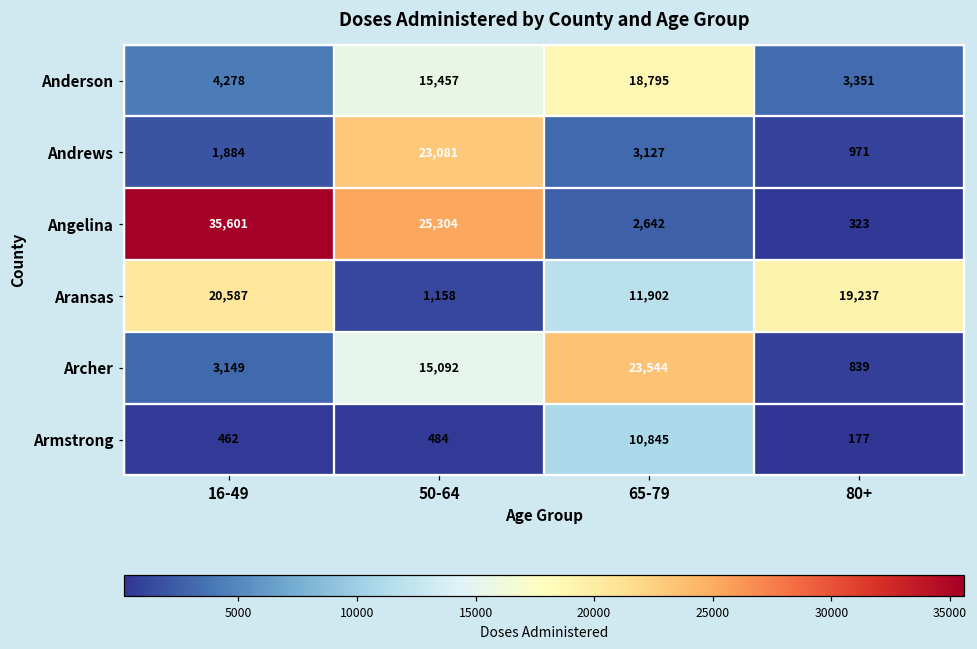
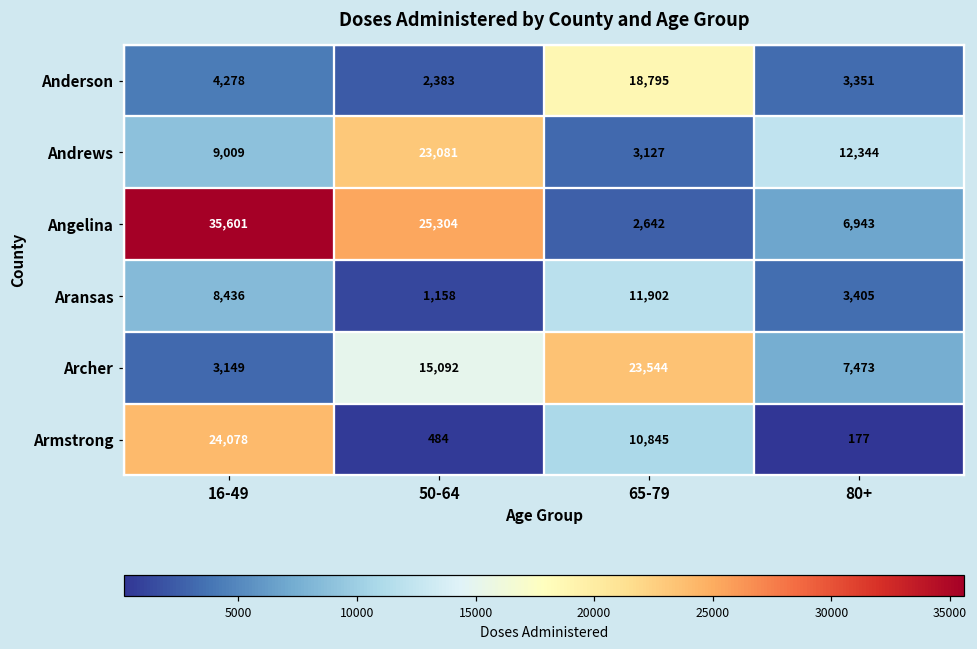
  {
    "Anderson": {
      "16-49": "4,278",
-     "50-64": "15,457",
+     "50-64": "2,383",
      "65-79": "18,795",
      "80+": "3,351"
    },
    "Andrews": {
-     "16-49": "1,884",
+     "16-49": "9,009",
      "50-64": "23,081",
      "65-79": "3,127",
-     "80+": "971"
+     "80+": "12,344"
    },
    "Angelina": {
      "16-49": "35,601",
      "50-64": "25,304",
      "65-79": "2,642",
-     "80+": "323"
+     "80+": "6,943"
    },
    "Aransas": {
-     "16-49": "20,587",
+     "16-49": "8,436",
      "50-64": "1,158",
      "65-79": "11,902",
-     "80+": "19,237"
+     "80+": "3,405"
    },
    "Archer": {
      "16-49": "3,149",
      "50-64": "15,092",
      "65-79": "23,544",
-     "80+": "839"
+     "80+": "7,473"
    },
    "Armstrong": {
-     "16-49": "462",
+     "16-49": "24,078",
      "50-64": "484",
      "65-79": "10,845",
      "80+": "177"
    }
  }
